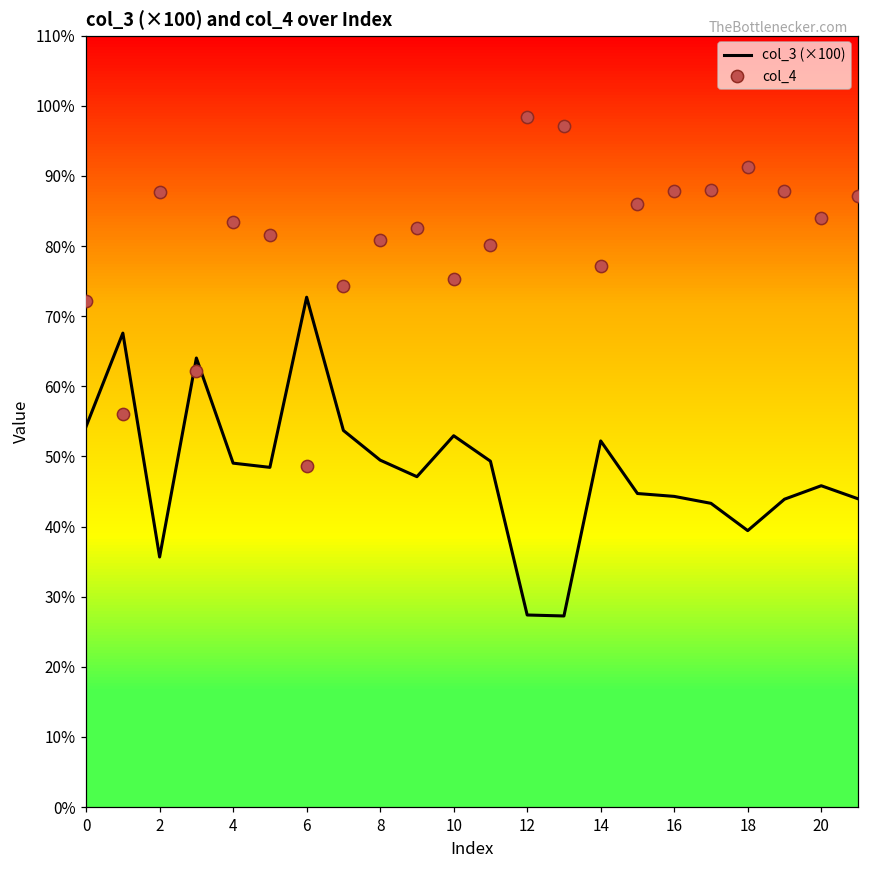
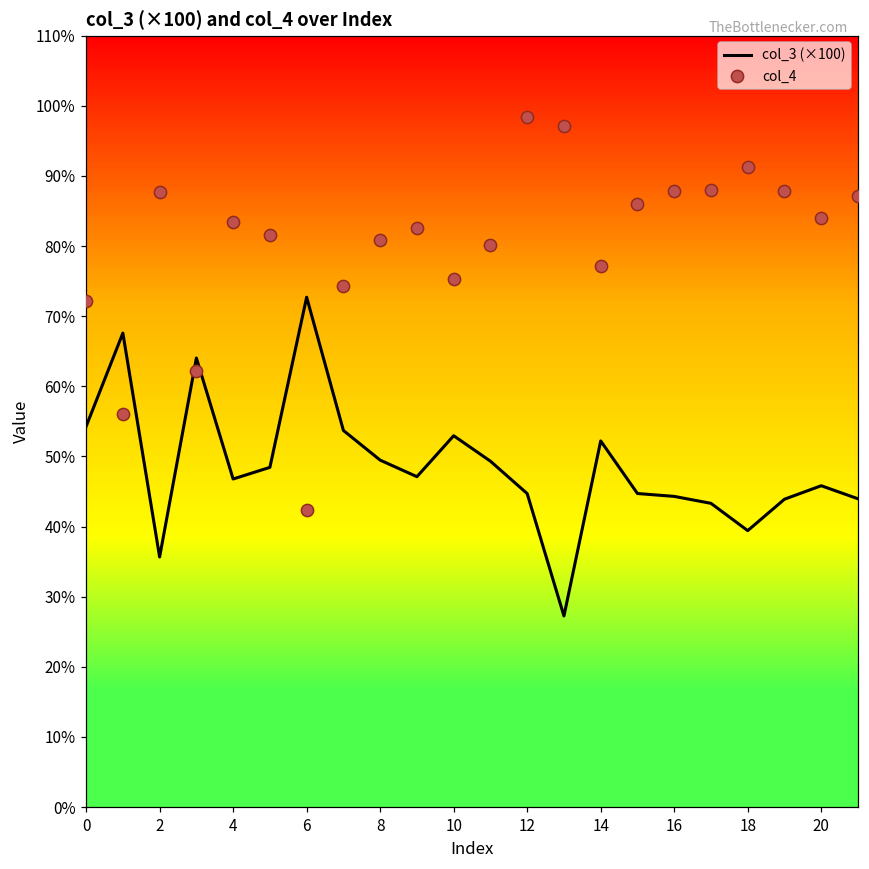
  {
    "col_3 (×100)": {
      "0": "54%",
      "2": "36%",
-     "4": "49%",
+     "4": "47%",
      "6": "73%",
      "8": "49%",
      "10": "53%",
-     "12": "27%",
+     "12": "45%",
      "14": "52%",
      "16": "44%",
      "18": "39%",
      "20": "46%"
    },
    "col_4": {
      "0": "72%",
      "2": "88%",
      "4": "83%",
-     "6": "49%",
+     "6": "42%",
      "8": "81%",
      "10": "75%",
      "12": "98%",
      "14": "77%",
      "16": "88%",
      "18": "91%",
      "20": "84%"
    }
  }
